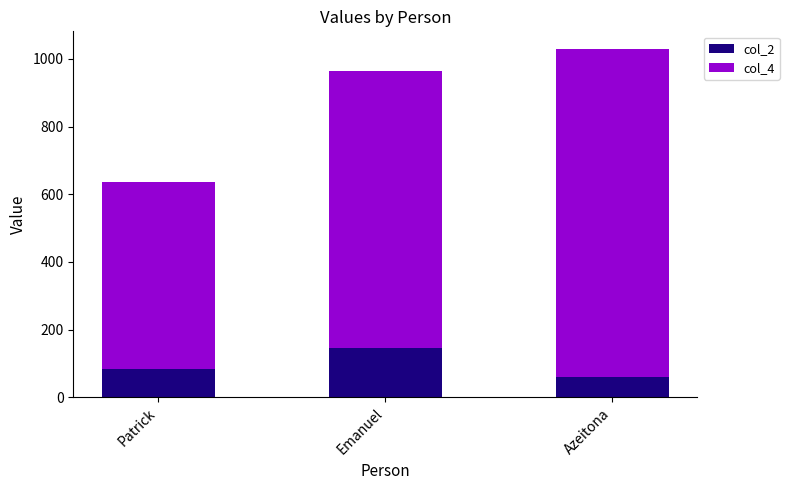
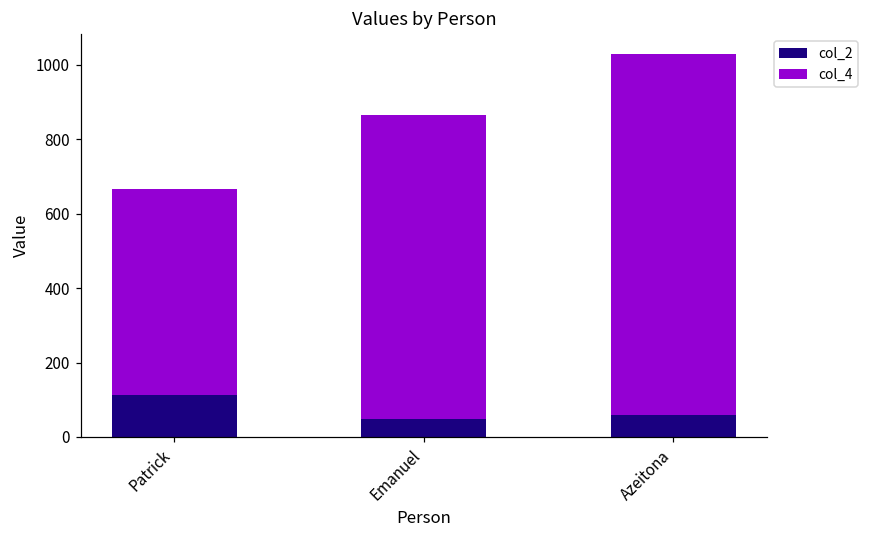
  {
    "col_2": {
-     "Patrick": 80,
-     "Emanuel": 150,
+     "Patrick": 110,
+     "Emanuel": 50,
      "Azeitona": 60
    },
    "col_4": {
      "Patrick": 550,
      "Emanuel": 820,
      "Azeitona": 970
    }
  }
